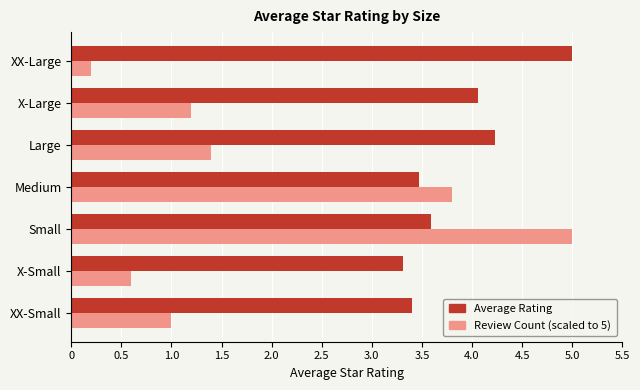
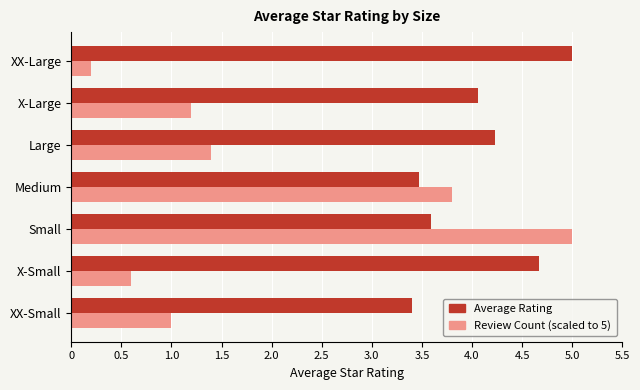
  {
    "Average Rating": {
      "XX-Large": 5.00,
      "X-Large": 4.06,
      "Large": 4.23,
      "Medium": 3.47,
      "Small": 3.59,
-     "X-Small": 3.31,
+     "X-Small": 4.67,
      "XX-Small": 3.40
    }
  }
